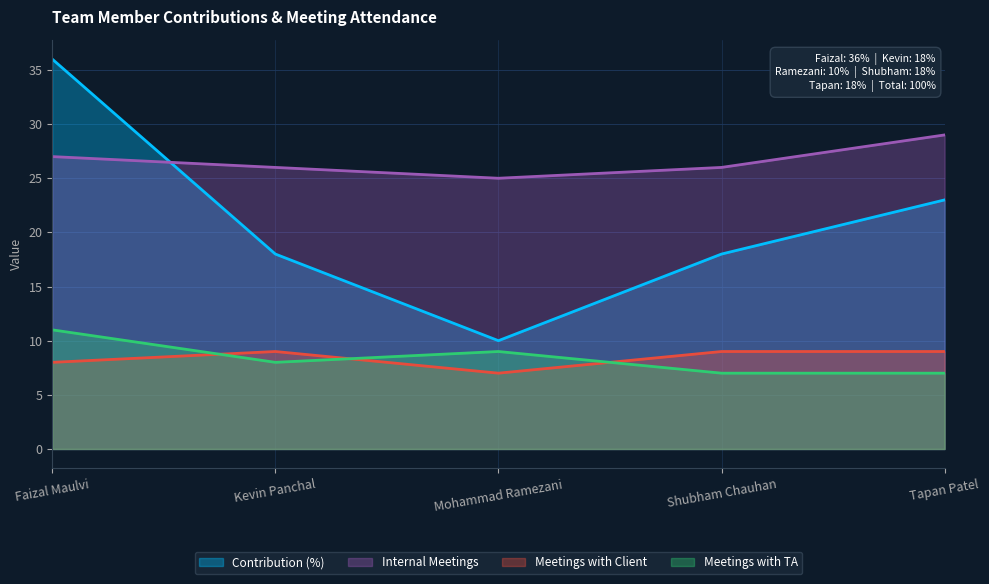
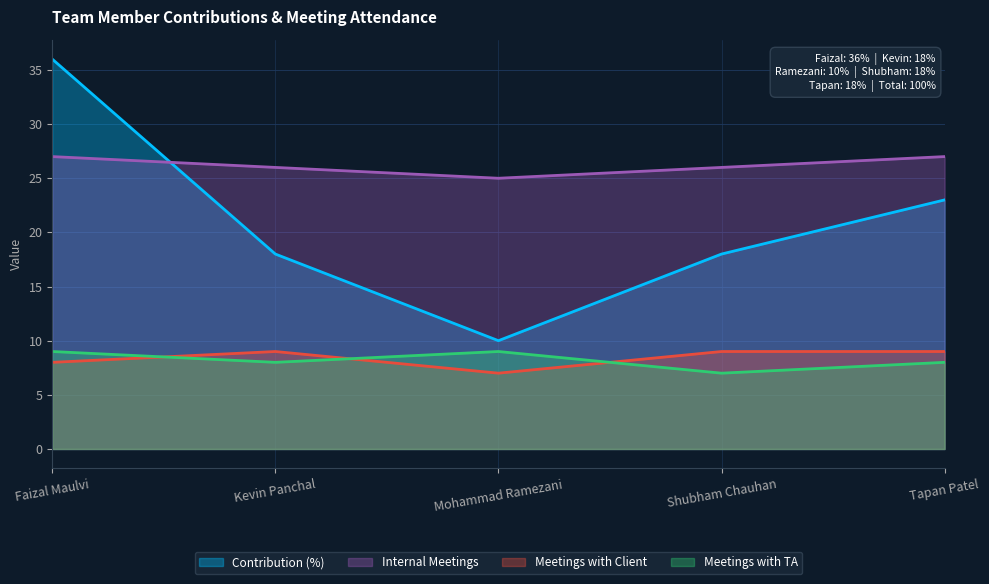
  {
    "Contribution (%)": {
      "Faizal Maulvi": 36,
      "Kevin Panchal": 18,
      "Mohammad Ramezani": 10,
      "Shubham Chauhan": 18,
      "Tapan Patel": 23
    },
    "Internal Meetings": {
      "Faizal Maulvi": 27,
      "Kevin Panchal": 26,
      "Mohammad Ramezani": 25,
      "Shubham Chauhan": 26,
-     "Tapan Patel": 29
+     "Tapan Patel": 27
    },
    "Meetings with Client": {
      "Faizal Maulvi": 8,
      "Kevin Panchal": 9,
      "Mohammad Ramezani": 7,
      "Shubham Chauhan": 9,
      "Tapan Patel": 9
    },
    "Meetings with TA": {
-     "Faizal Maulvi": 11,
+     "Faizal Maulvi": 9,
      "Kevin Panchal": 8,
      "Mohammad Ramezani": 9,
      "Shubham Chauhan": 7,
-     "Tapan Patel": 7
+     "Tapan Patel": 8
    }
  }
